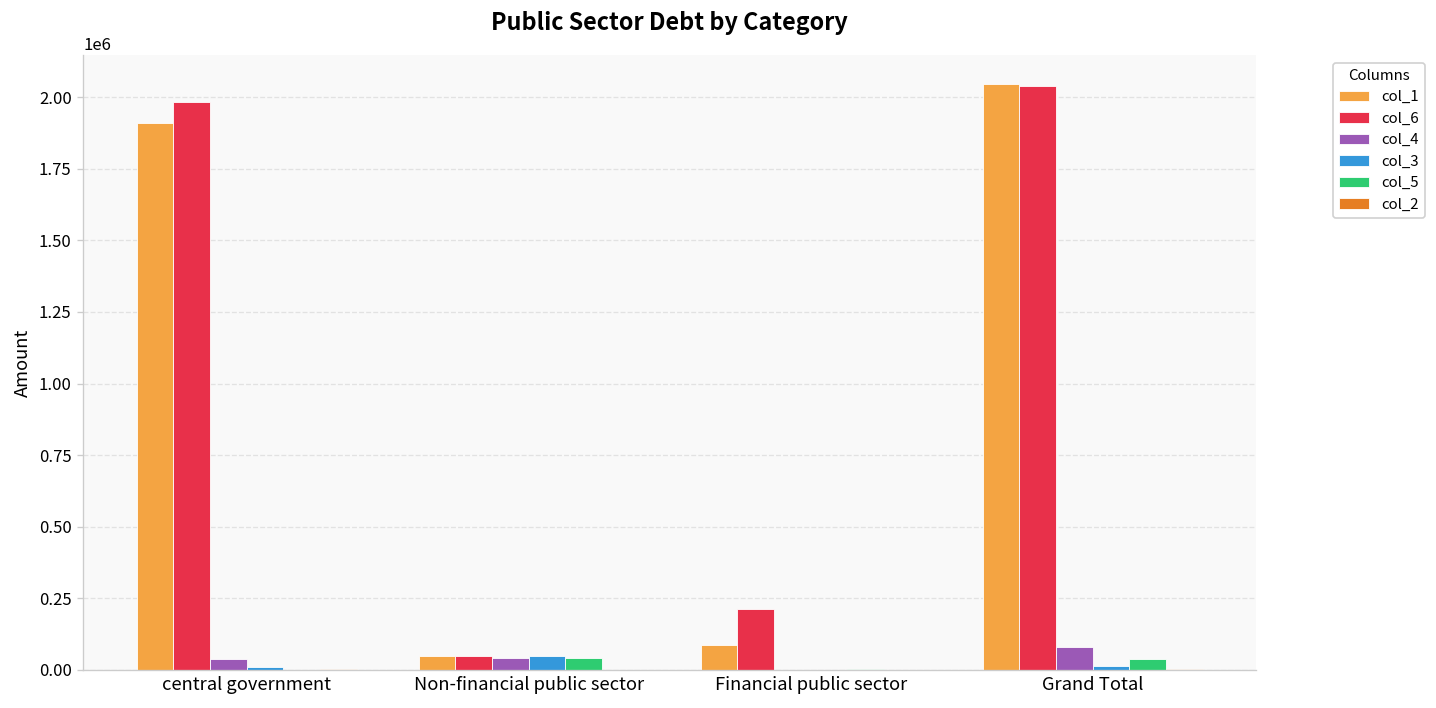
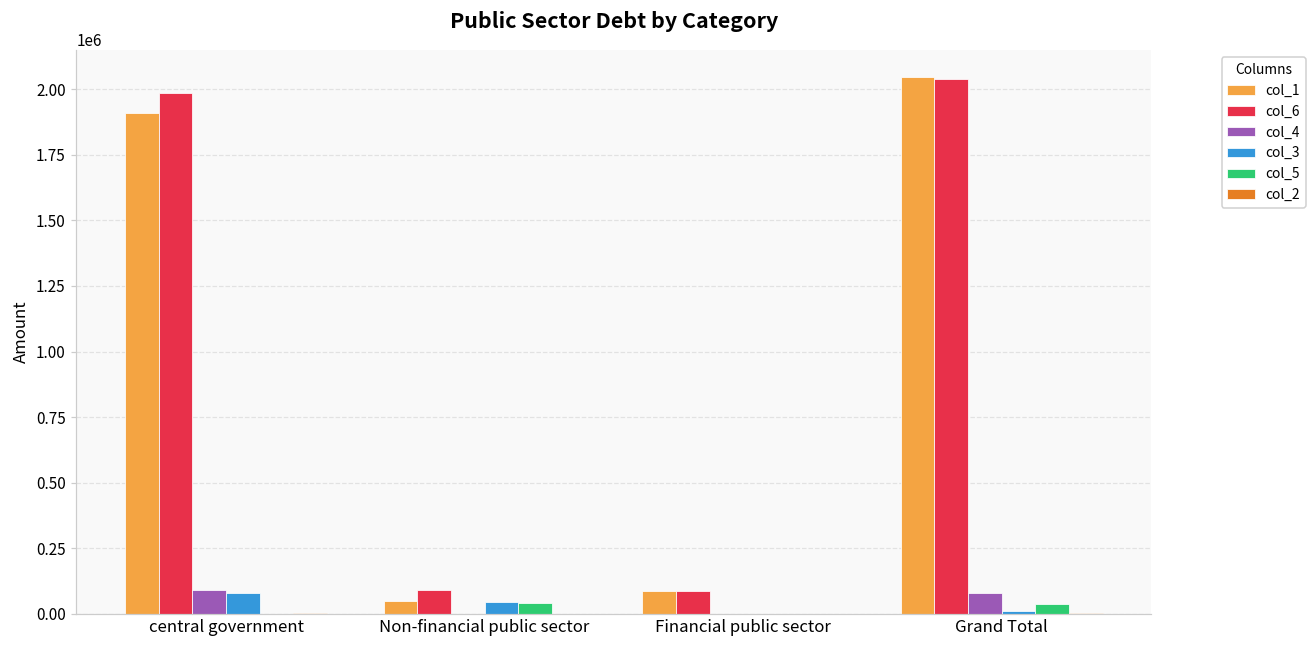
  {
    "col_6": {
      "central government": 1990000,
-     "Non-financial public sector": 50000,
-     "Financial public sector": 210000,
+     "Non-financial public sector": 90000,
+     "Financial public sector": 90000,
      "Grand Total": 2040000
    },
    "col_4": {
-     "central government": 40000,
-     "Non-financial public sector": 40000,
+     "central government": 90000,
+     "Non-financial public sector": 0,
      "Grand Total": 80000
    },
    "col_3": {
-     "central government": 10000,
+     "central government": 80000,
      "Non-financial public sector": 50000,
      "Grand Total": 10000
    },
    "col_5": {
      "Non-financial public sector": 40000,
      "Grand Total": 40000
    }
  }
